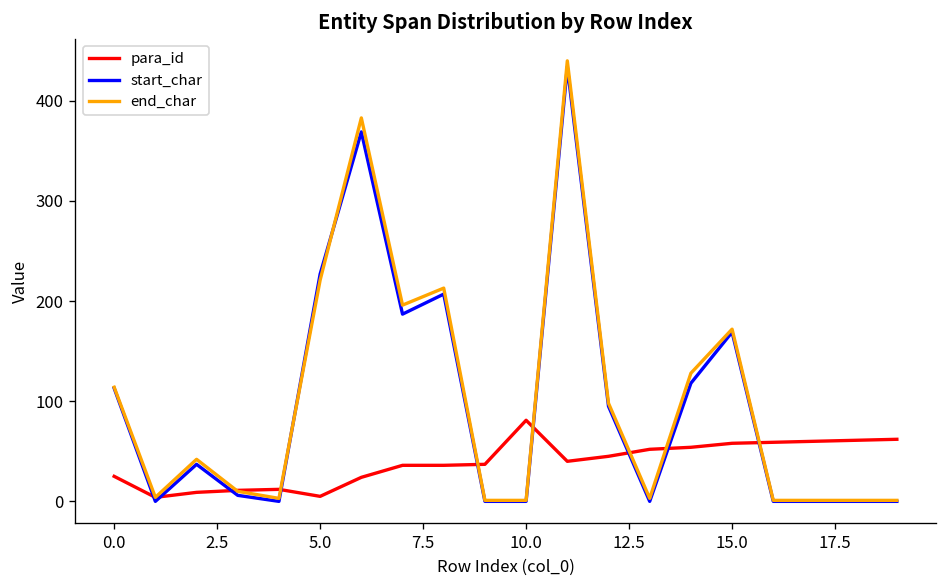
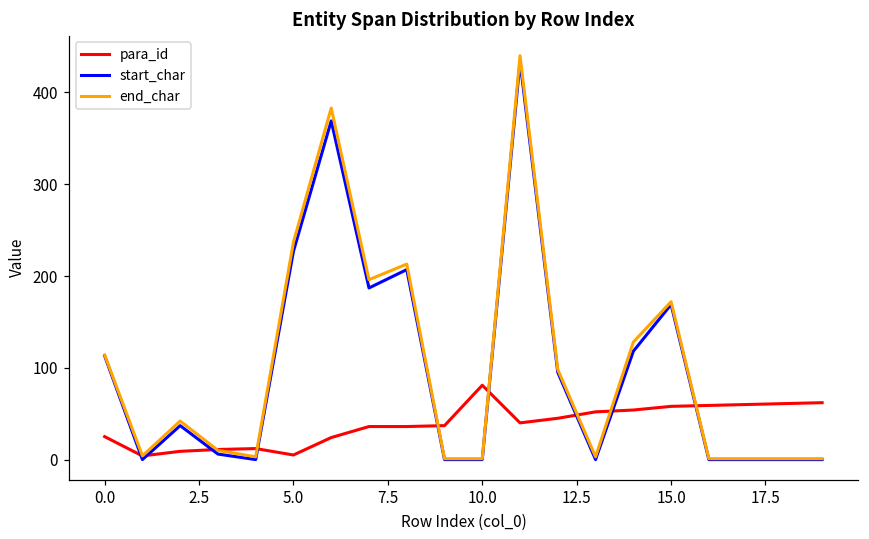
  {
    "para_id": {
      "0.0": 30,
      "5.0": 10,
      "10.0": 80,
      "15.0": 60
    },
    "start_char": {
      "5.0": 230
    },
    "end_char": {
-     "5.0": 220
+     "5.0": 240
    }
  }
